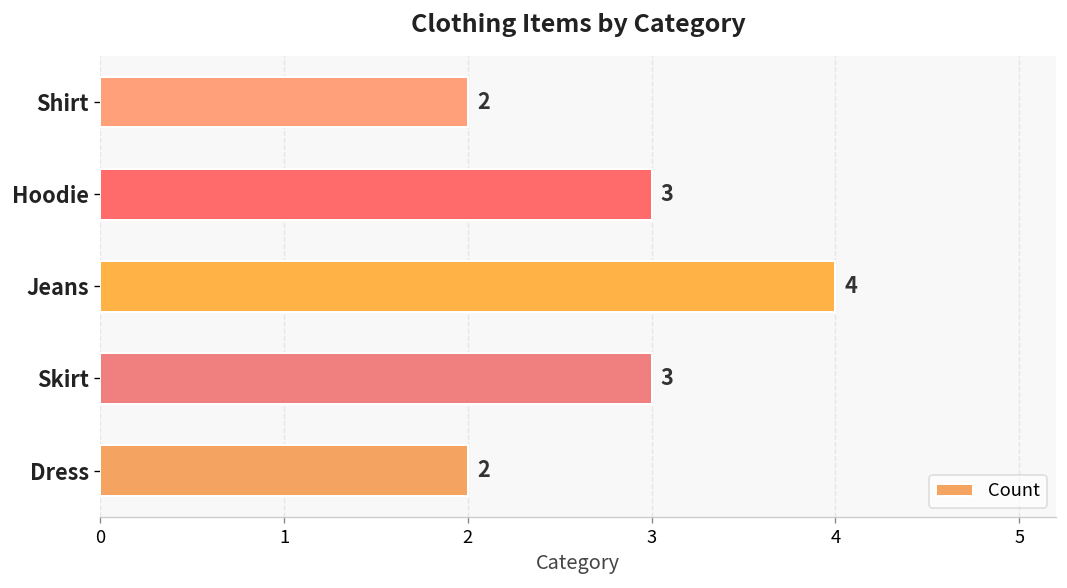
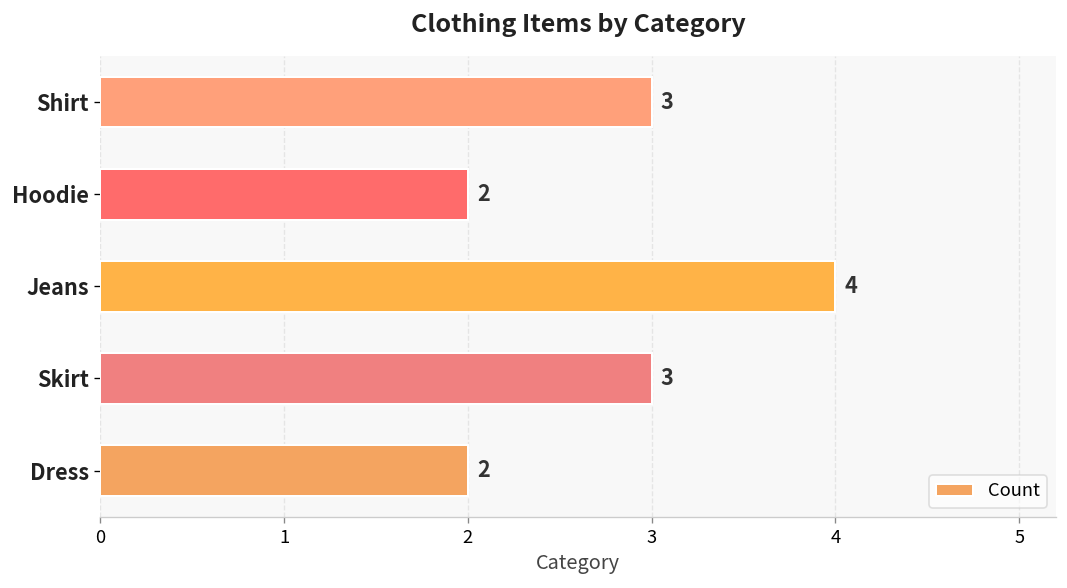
  {
-   "Shirt": 2,
-   "Hoodie": 3,
+   "Shirt": 3,
+   "Hoodie": 2,
    "Jeans": 4,
    "Skirt": 3,
    "Dress": 2
  }
